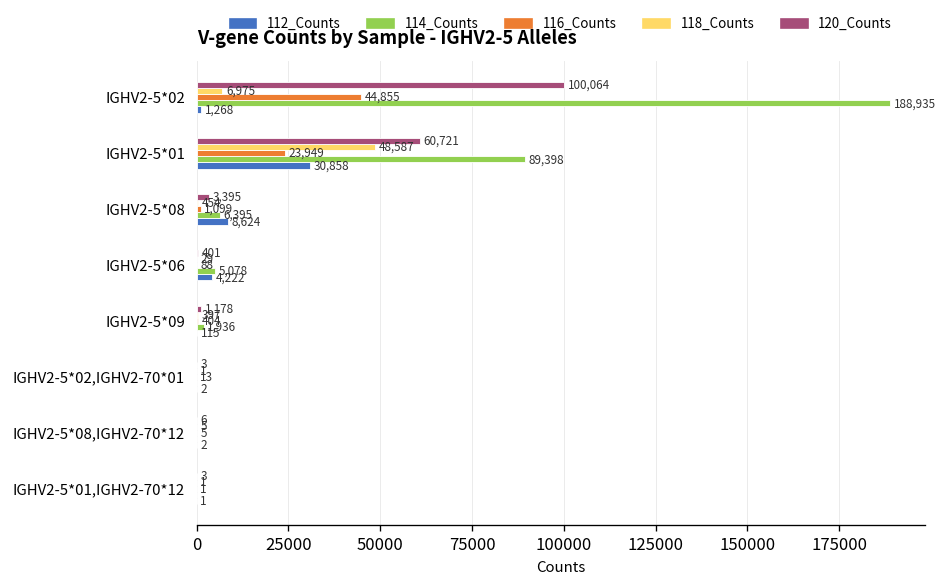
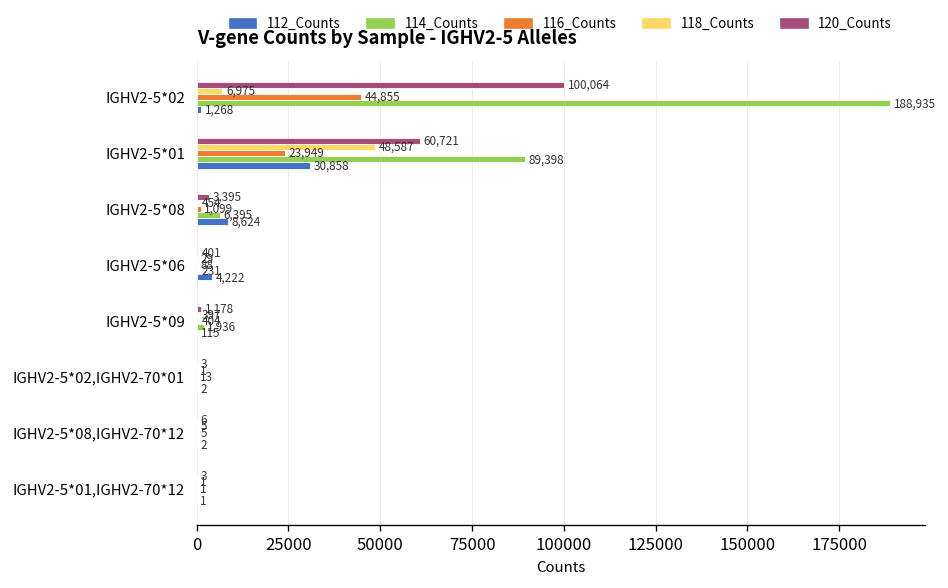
  {
    "112_Counts": {
      "IGHV2-5*02": "1,268",
      "IGHV2-5*01": "30,858",
      "IGHV2-5*02,IGHV2-70*01": "2",
      "IGHV2-5*08,IGHV2-70*12": "2",
      "IGHV2-5*01,IGHV2-70*12": "1"
    },
    "114_Counts": {
      "IGHV2-5*02": "188,935",
      "IGHV2-5*01": "89,398",
-     "IGHV2-5*06": "5,078"
+     "IGHV2-5*06": "231"
    },
    "116_Counts": {
      "IGHV2-5*02": "44,855",
      "IGHV2-5*01": "23,949"
    },
    "118_Counts": {
      "IGHV2-5*02": "6,975",
      "IGHV2-5*01": "48,587"
    },
    "120_Counts": {
      "IGHV2-5*02": "100,064",
      "IGHV2-5*01": "60,721",
      "IGHV2-5*08": "3,395"
    }
  }
